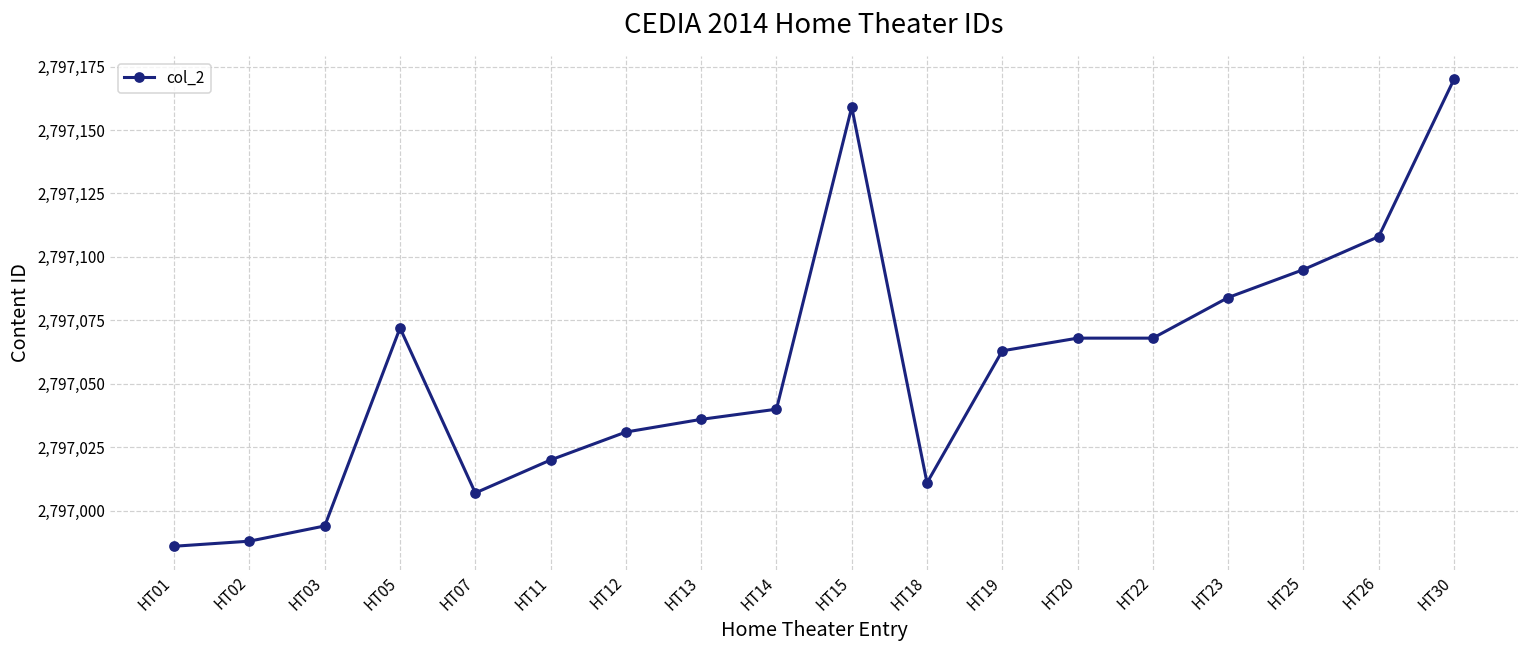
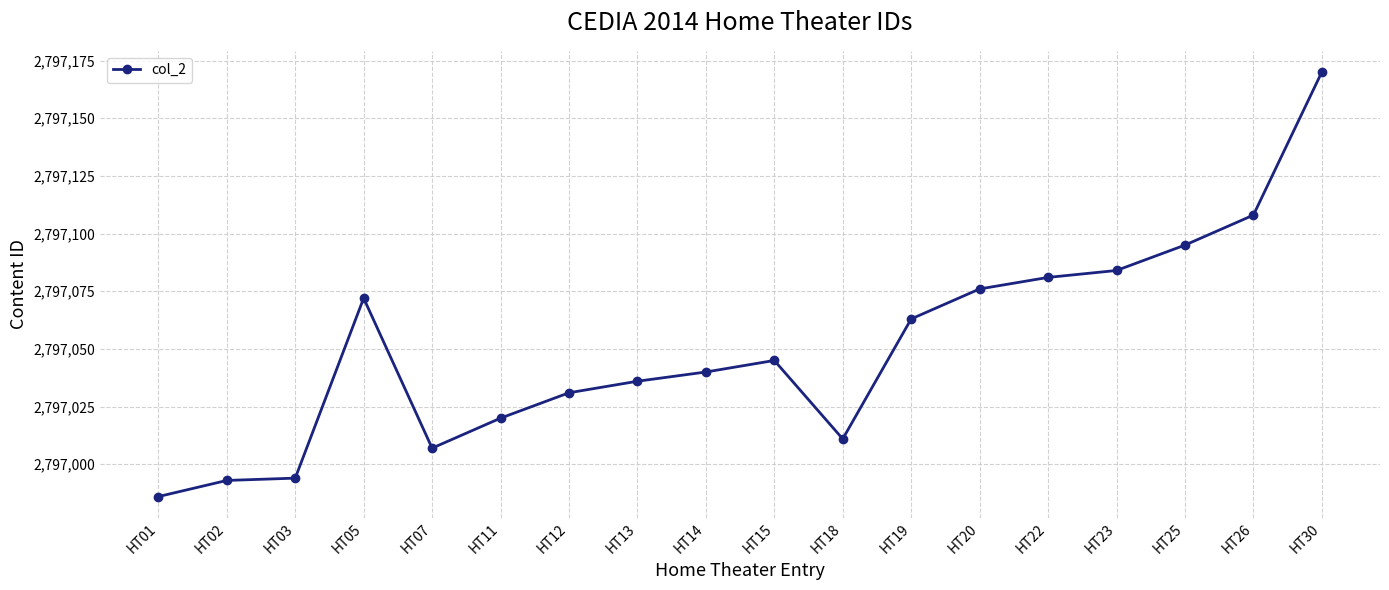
  {
    "HT01": "2,796,986",
-   "HT02": "2,796,988",
+   "HT02": "2,796,993",
    "HT03": "2,796,994",
    "HT05": "2,797,072",
    "HT07": "2,797,007",
    "HT11": "2,797,020",
    "HT12": "2,797,031",
    "HT13": "2,797,036",
    "HT14": "2,797,040",
-   "HT15": "2,797,159",
+   "HT15": "2,797,045",
    "HT18": "2,797,011",
    "HT19": "2,797,063",
-   "HT20": "2,797,068",
-   "HT22": "2,797,068",
+   "HT20": "2,797,076",
+   "HT22": "2,797,081",
    "HT23": "2,797,084",
    "HT25": "2,797,095",
    "HT26": "2,797,108",
    "HT30": "2,797,170"
  }
